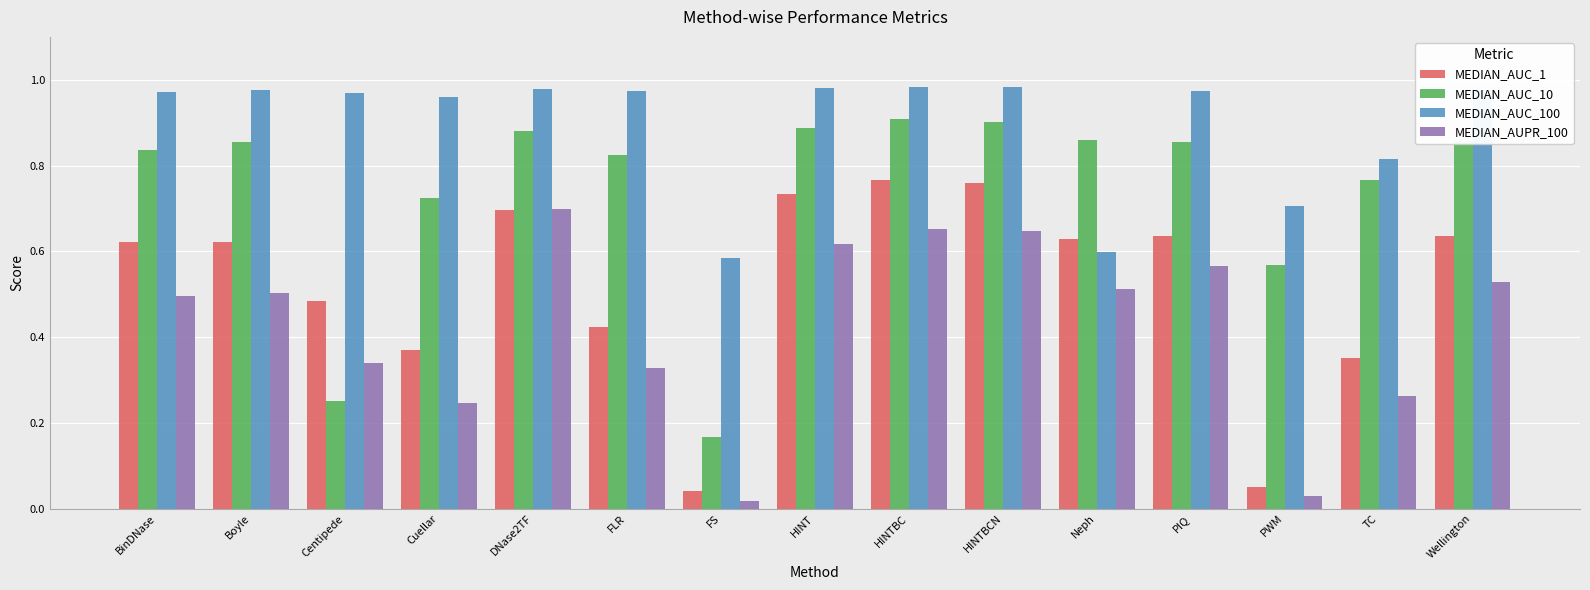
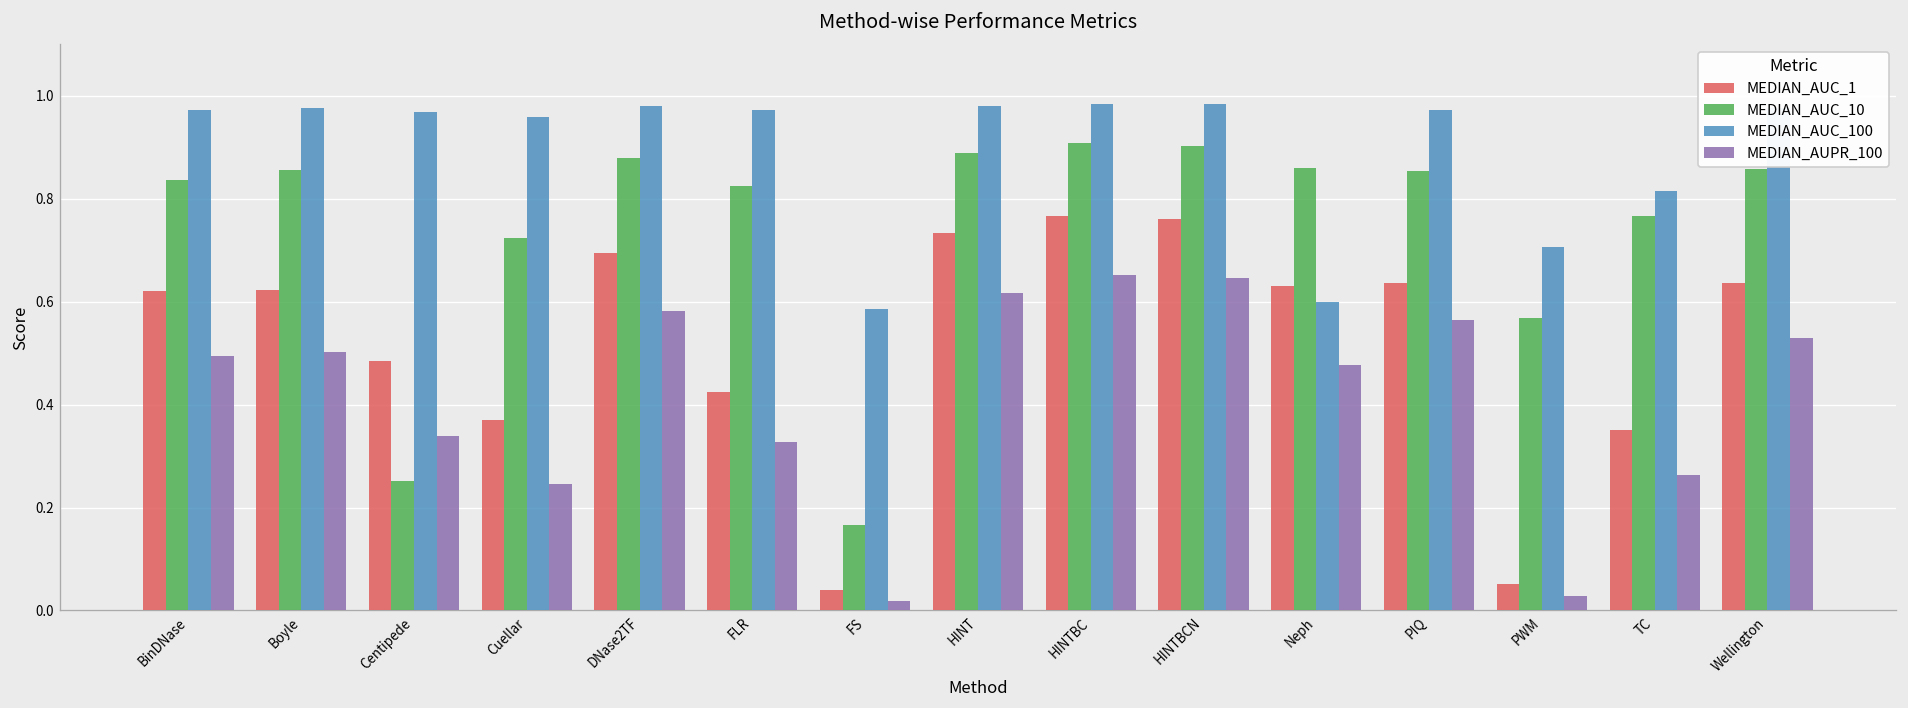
  {
    "MEDIAN_AUC_1": {
      "BinDNase": 0.62,
      "Boyle": 0.62,
      "Centipede": 0.48,
      "Cuellar": 0.37,
      "DNase2TF": 0.70,
      "FLR": 0.42,
      "FS": 0.04,
      "HINT": 0.73,
      "HINTBC": 0.77,
      "HINTBCN": 0.76,
      "Neph": 0.63,
      "PIQ": 0.64,
      "PWM": 0.05,
      "TC": 0.35,
      "Wellington": 0.64
    },
    "MEDIAN_AUC_10": {
      "BinDNase": 0.84,
      "Boyle": 0.86,
      "Centipede": 0.25,
      "Cuellar": 0.72,
      "DNase2TF": 0.88,
      "FLR": 0.82,
      "FS": 0.17,
      "HINT": 0.89,
      "HINTBC": 0.91,
      "HINTBCN": 0.90,
      "Neph": 0.86,
      "PIQ": 0.85,
      "PWM": 0.57,
      "TC": 0.77
    },
    "MEDIAN_AUC_100": {
      "BinDNase": 0.97,
      "Boyle": 0.98,
      "Centipede": 0.97,
      "Cuellar": 0.96,
      "DNase2TF": 0.98,
      "FLR": 0.97,
      "FS": 0.58,
      "HINT": 0.98,
      "HINTBC": 0.98,
      "HINTBCN": 0.98,
      "Neph": 0.60,
      "PIQ": 0.97,
      "PWM": 0.71,
      "TC": 0.82
    },
    "MEDIAN_AUPR_100": {
      "BinDNase": 0.50,
      "Boyle": 0.50,
      "Centipede": 0.34,
      "Cuellar": 0.25,
-     "DNase2TF": 0.70,
+     "DNase2TF": 0.58,
      "FLR": 0.33,
      "FS": 0.02,
      "HINT": 0.62,
      "HINTBC": 0.65,
      "HINTBCN": 0.65,
-     "Neph": 0.51,
+     "Neph": 0.48,
      "PIQ": 0.57,
      "PWM": 0.03,
      "TC": 0.26,
      "Wellington": 0.53
    }
  }
